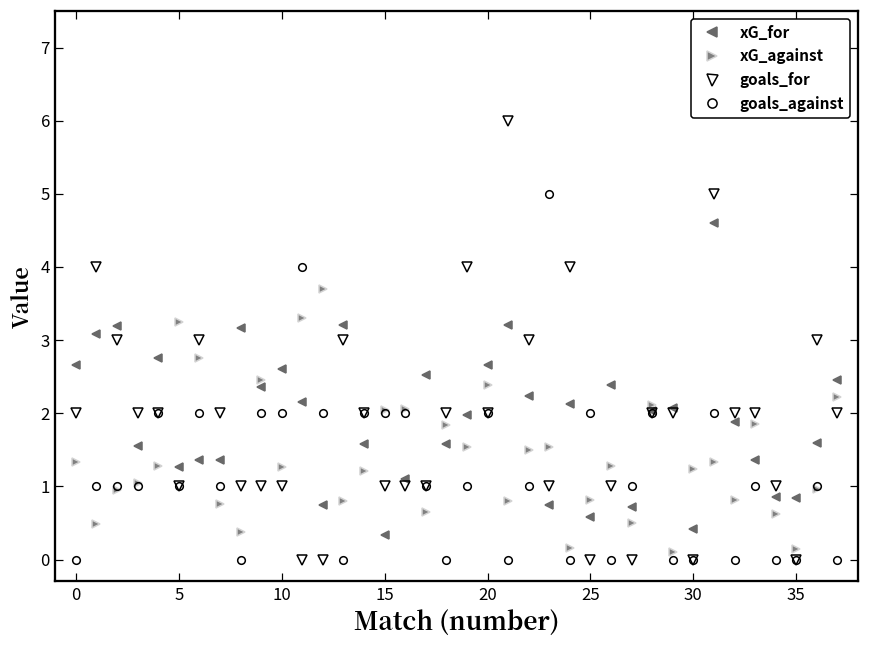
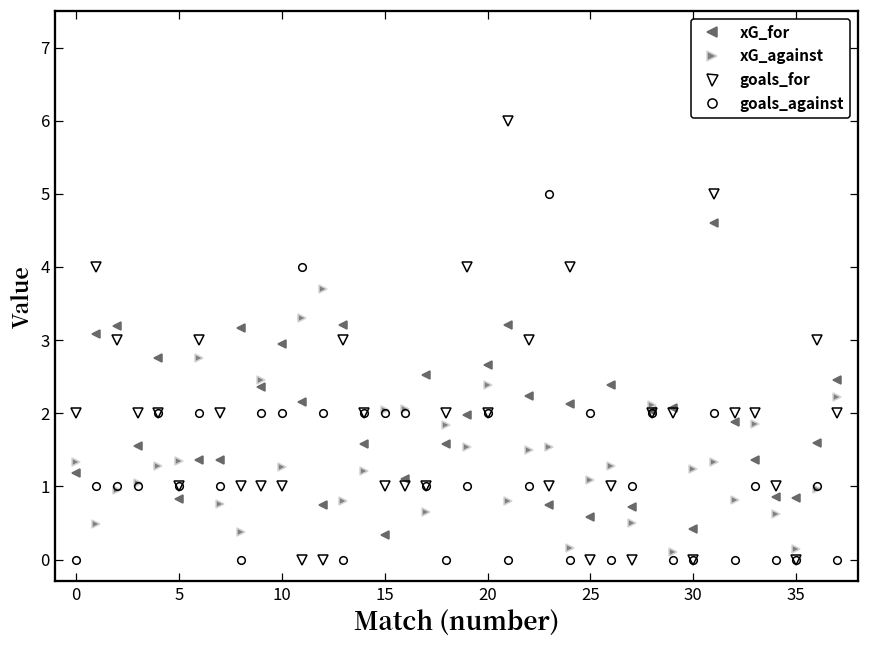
  {
    "xG_for": {
-     "0": 2.7,
-     "5": 1.3,
-     "10": 2.6,
+     "0": 1.2,
+     "5": 0.8,
+     "10": 2.9,
      "15": 0.3,
      "20": 2.7,
      "25": 0.6,
      "30": 0.4,
      "35": 0.8
    },
    "xG_against": {
      "0": 1.3,
-     "5": 3.2,
+     "5": 1.3,
      "10": 1.3,
      "15": 2.0,
      "20": 2.4,
-     "25": 0.8,
+     "25": 1.1,
      "30": 1.2,
      "35": 0.1
    }
  }
